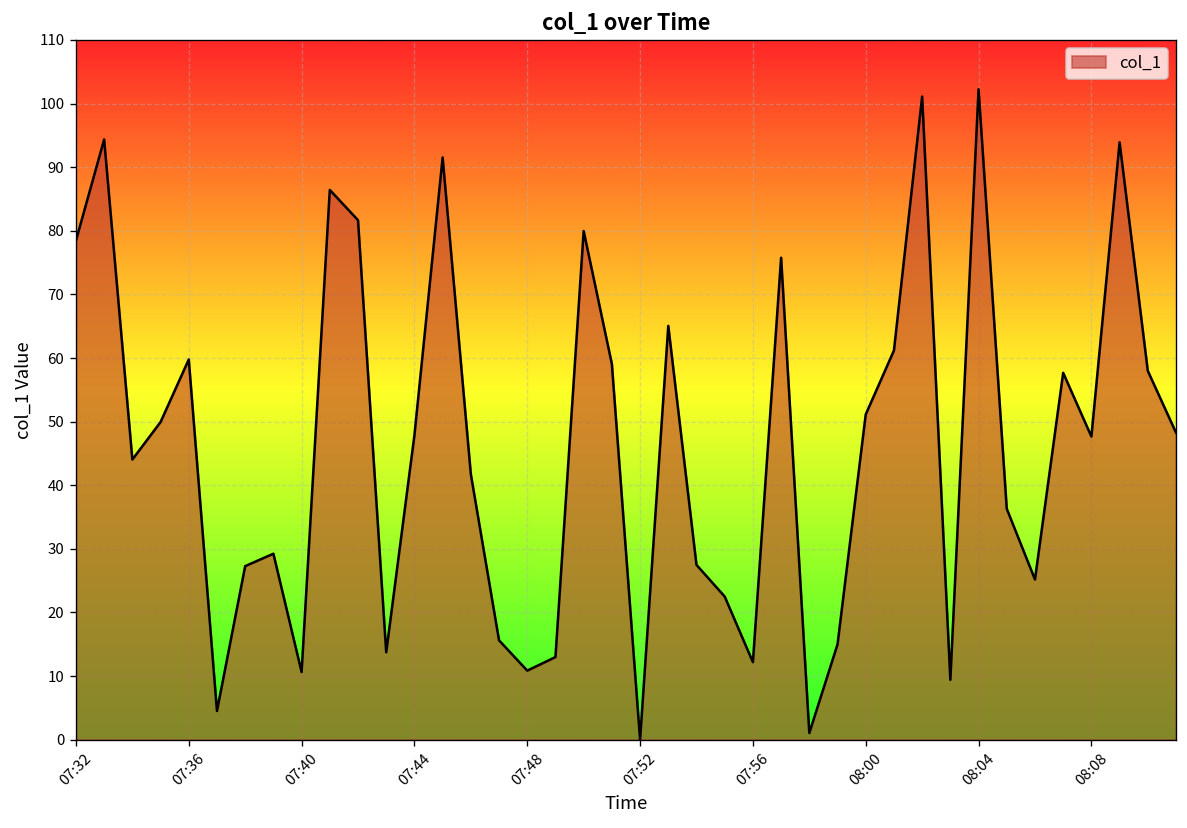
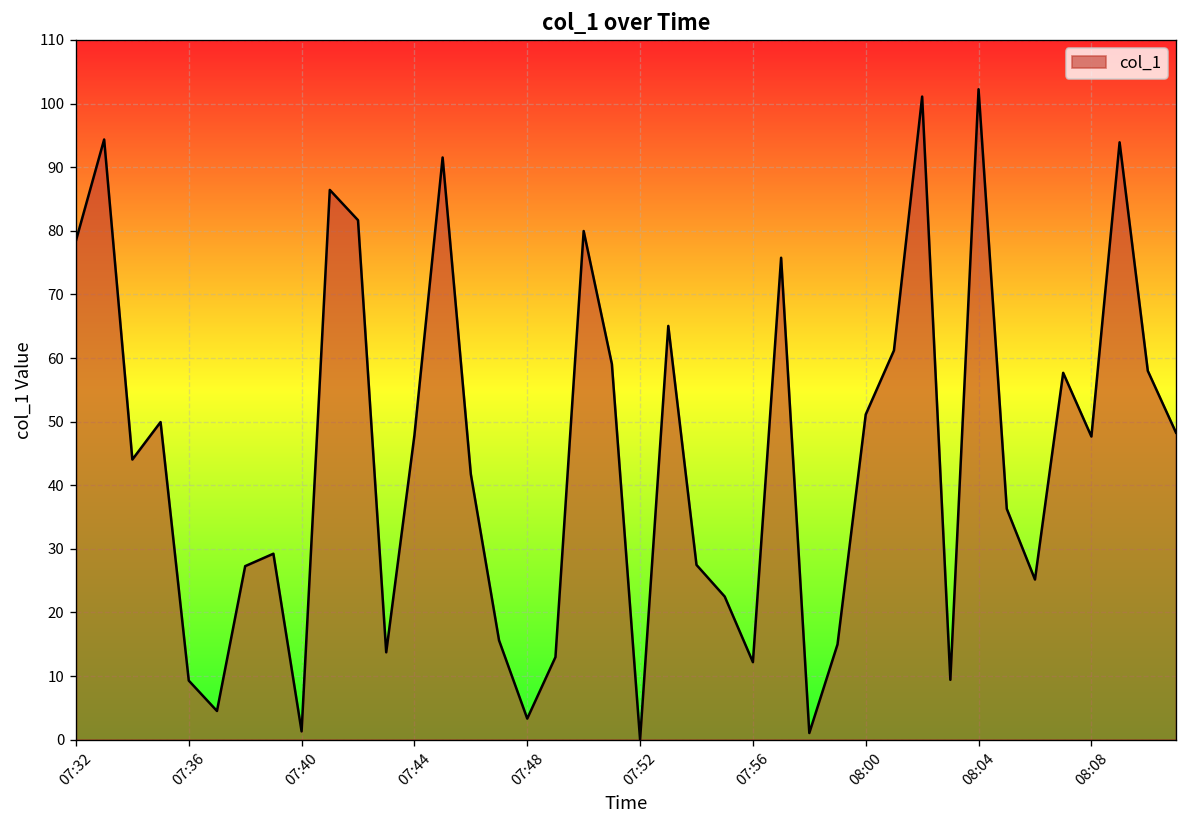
  {
    "07:32": 78,
-   "07:36": 60,
-   "07:40": 11,
+   "07:36": 9,
+   "07:40": 1,
    "07:44": 48,
-   "07:48": 11,
+   "07:48": 3,
    "07:52": 0,
    "07:56": 12,
    "08:00": 51,
    "08:04": 102,
    "08:08": 48
  }
